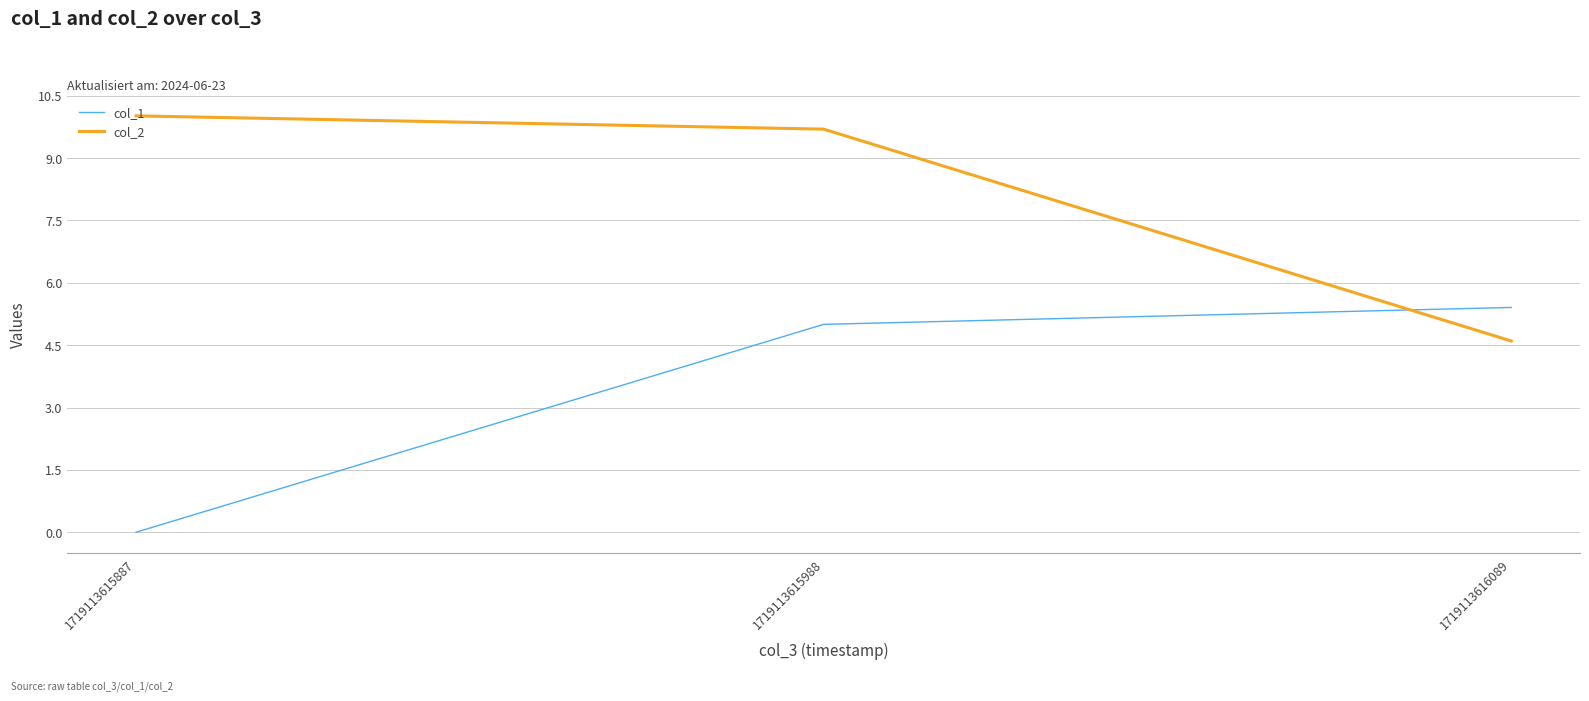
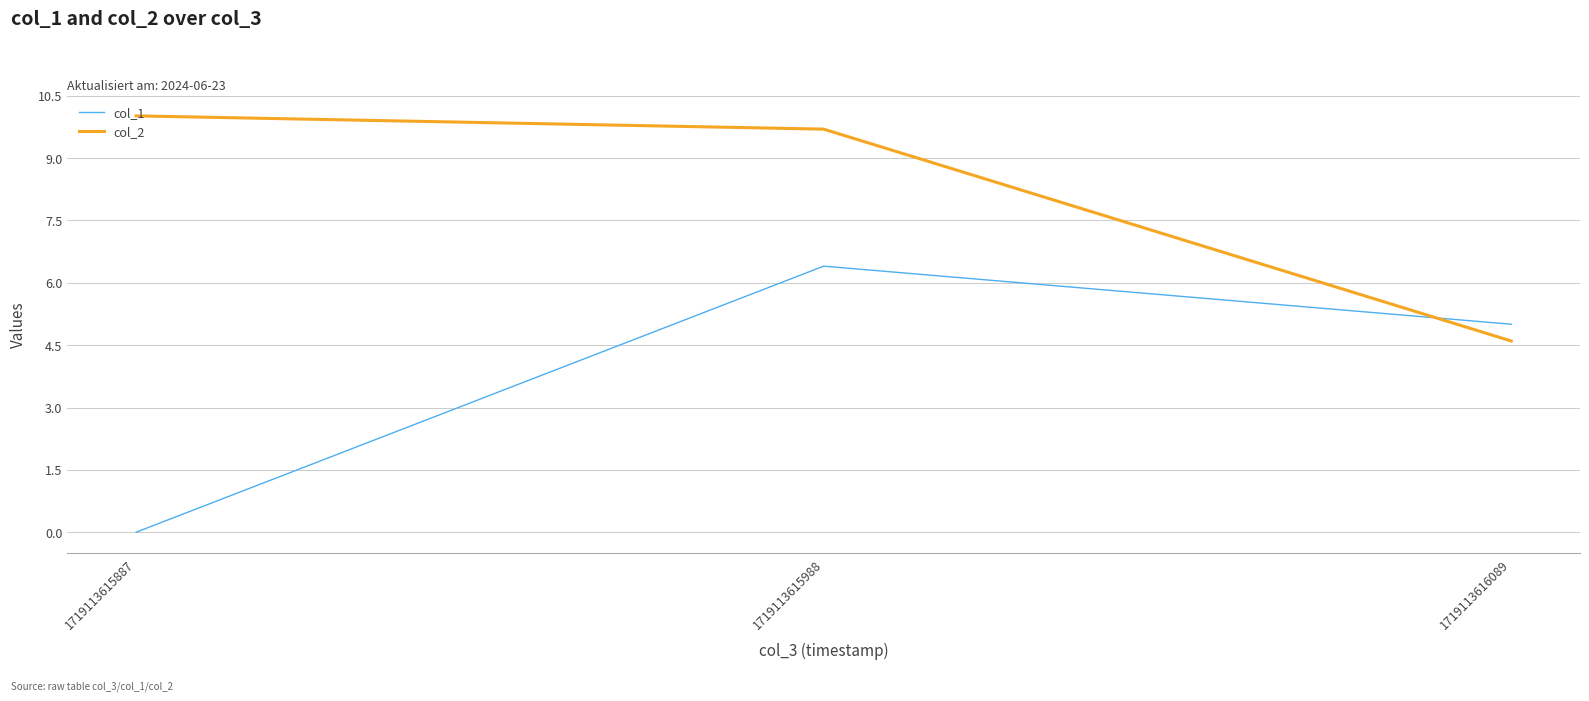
  {
    "col_1": {
      "1719113615887": 0.0,
-     "1719113615988": 5.0,
-     "1719113616089": 5.4
+     "1719113615988": 6.4,
+     "1719113616089": 5.0
    },
    "col_2": {
      "1719113615887": 10.0,
      "1719113615988": 9.7,
      "1719113616089": 4.6
    }
  }
